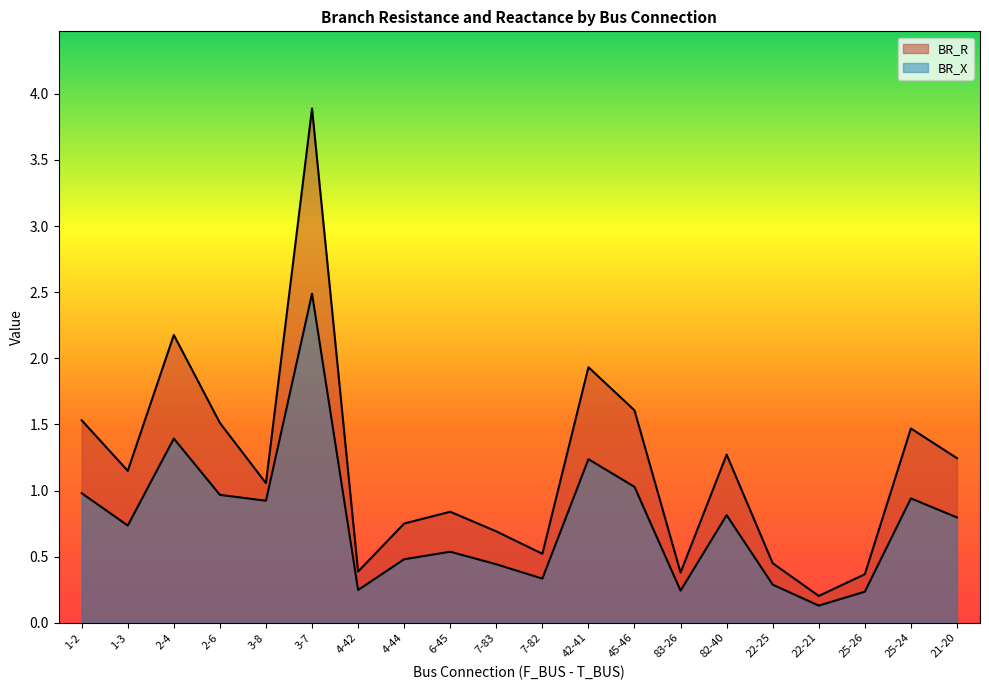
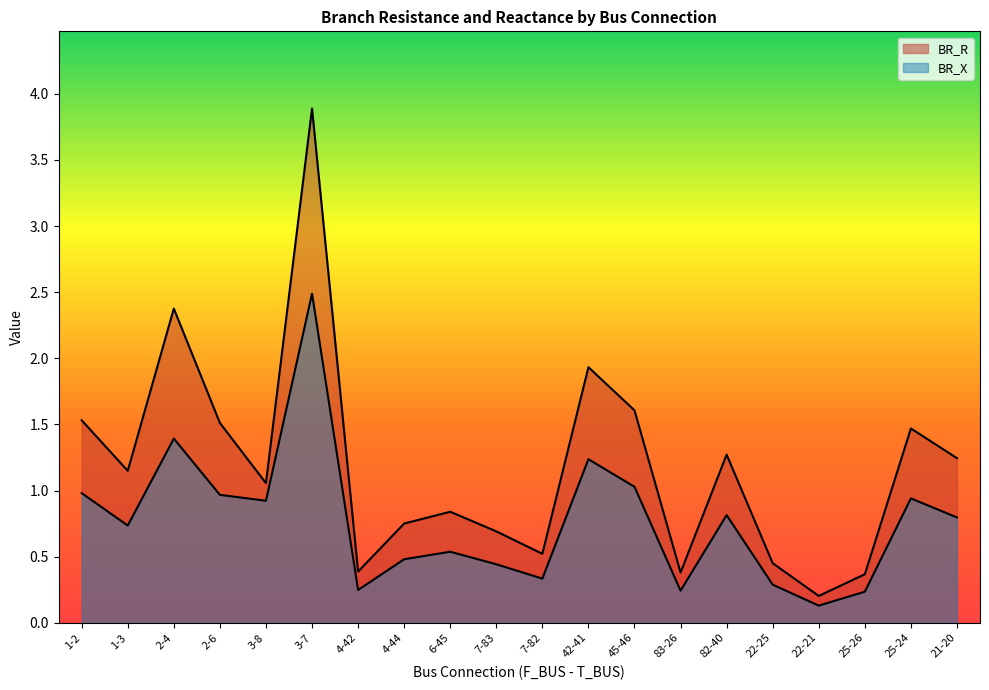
  {
    "BR_R": {
      "1-2": 1.53,
      "1-3": 1.15,
-     "2-4": 2.18,
+     "2-4": 2.38,
      "2-6": 1.51,
      "3-8": 1.06,
      "3-7": 3.89,
      "4-42": 0.39,
      "4-44": 0.75,
      "6-45": 0.84,
      "7-83": 0.69,
      "7-82": 0.52,
      "42-41": 1.93,
      "45-46": 1.61,
      "83-26": 0.38,
      "82-40": 1.27,
      "22-25": 0.45,
      "22-21": 0.20,
      "25-26": 0.37,
      "25-24": 1.47,
      "21-20": 1.24
    },
    "BR_X": {
      "1-2": 0.98,
      "1-3": 0.74,
      "2-4": 1.39,
      "2-6": 0.97,
      "3-8": 0.92,
      "3-7": 2.49,
      "4-42": 0.25,
      "4-44": 0.48,
      "6-45": 0.54,
      "7-83": 0.44,
      "7-82": 0.33,
      "42-41": 1.24,
      "45-46": 1.03,
      "83-26": 0.24,
      "82-40": 0.81,
      "22-25": 0.29,
      "22-21": 0.13,
      "25-26": 0.23,
      "25-24": 0.94,
      "21-20": 0.80
    }
  }
